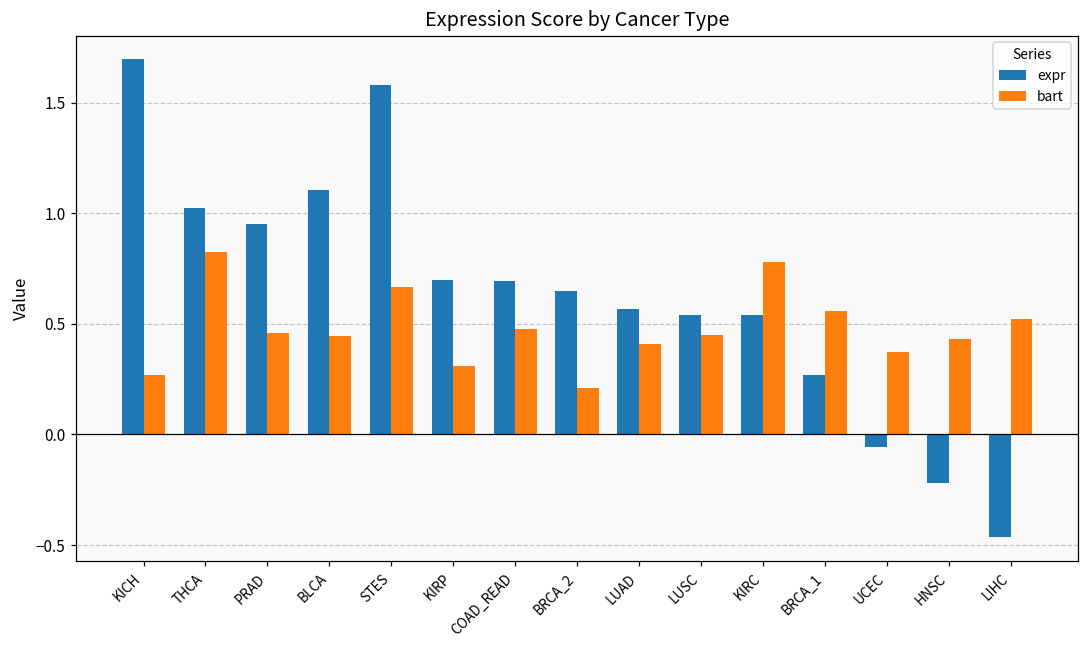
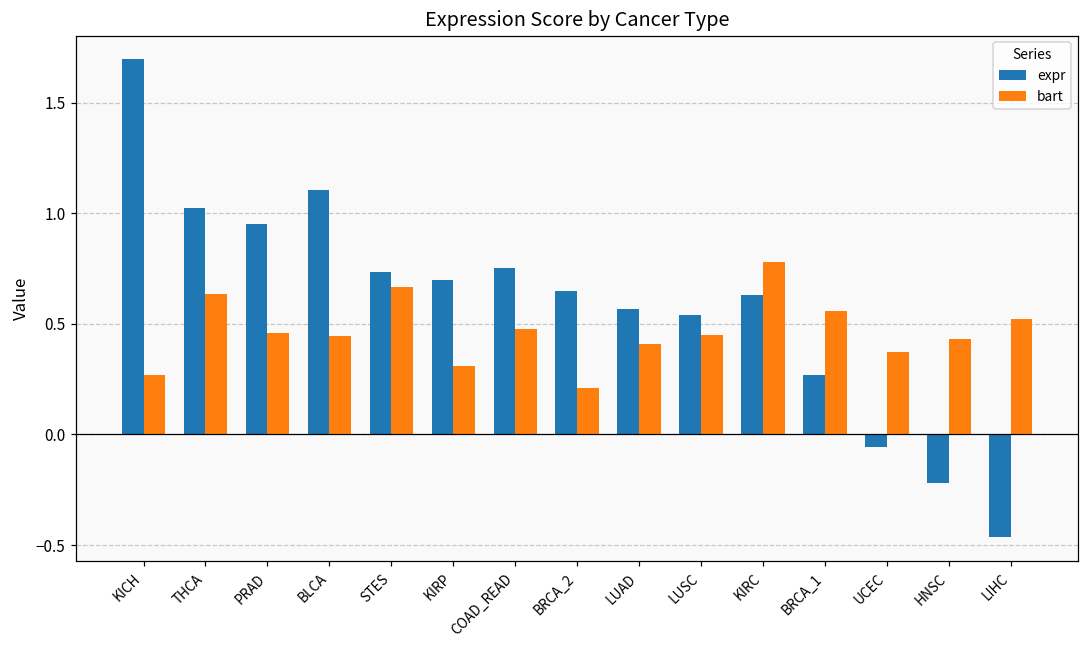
  {
    "expr": {
      "KICH": 1.70,
      "THCA": 1.02,
      "PRAD": 0.95,
      "BLCA": 1.11,
-     "STES": 1.58,
+     "STES": 0.73,
      "KIRP": 0.70,
-     "COAD_READ": 0.69,
+     "COAD_READ": 0.75,
      "BRCA_2": 0.65,
      "LUAD": 0.57,
      "LUSC": 0.54,
-     "KIRC": 0.54,
+     "KIRC": 0.63,
      "BRCA_1": 0.27,
      "UCEC": -0.06,
      "HNSC": -0.22,
      "LIHC": -0.46
    },
    "bart": {
      "KICH": 0.27,
-     "THCA": 0.83,
+     "THCA": 0.64,
      "PRAD": 0.46,
      "BLCA": 0.45,
      "STES": 0.67,
      "KIRP": 0.31,
      "COAD_READ": 0.48,
      "BRCA_2": 0.21,
      "LUAD": 0.41,
      "LUSC": 0.45,
      "KIRC": 0.78,
      "BRCA_1": 0.56,
      "UCEC": 0.38,
      "HNSC": 0.43,
      "LIHC": 0.52
    }
  }
